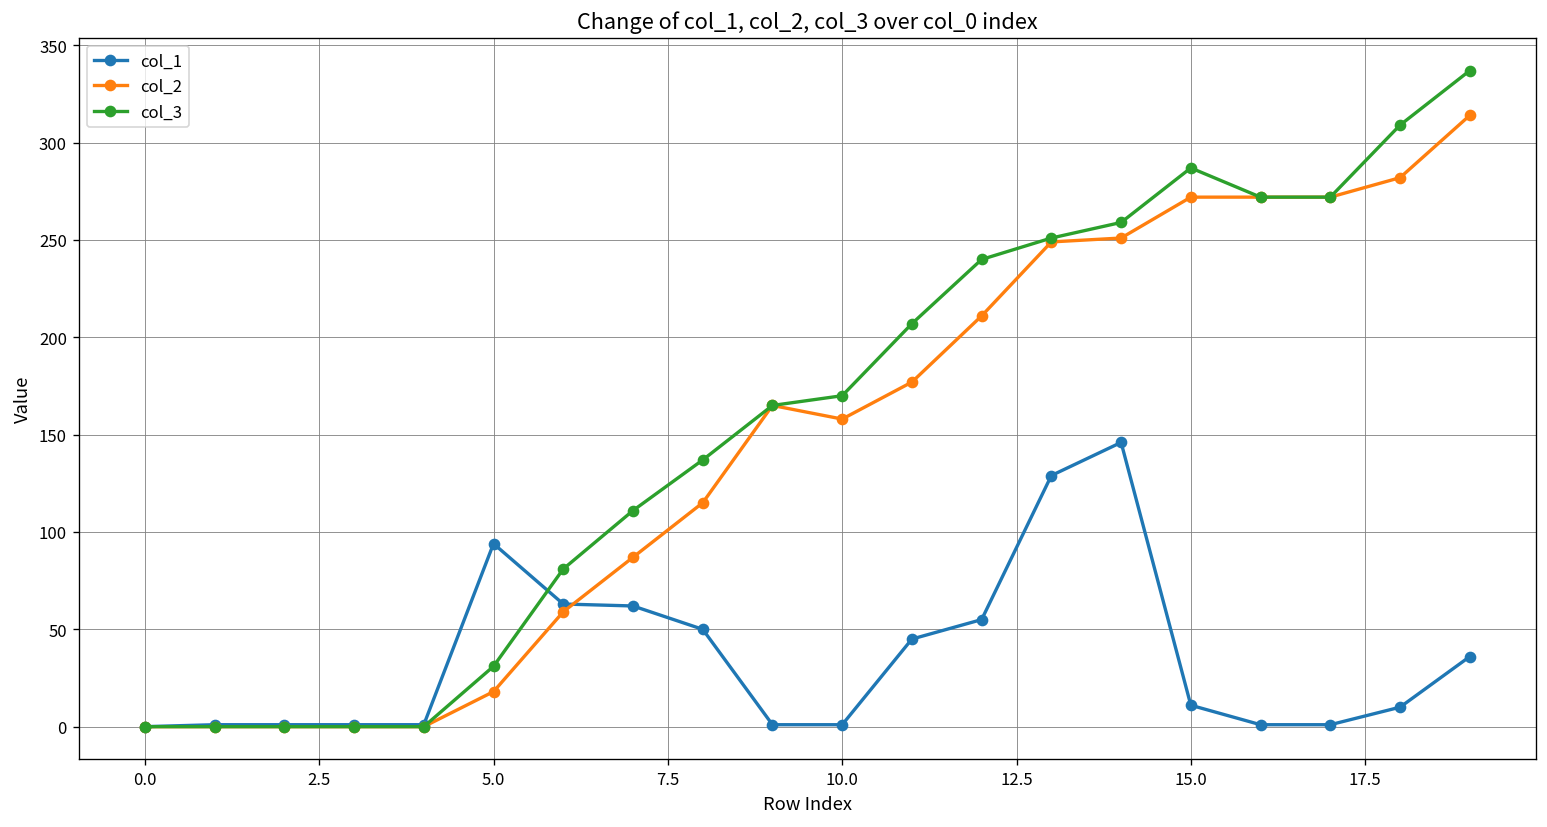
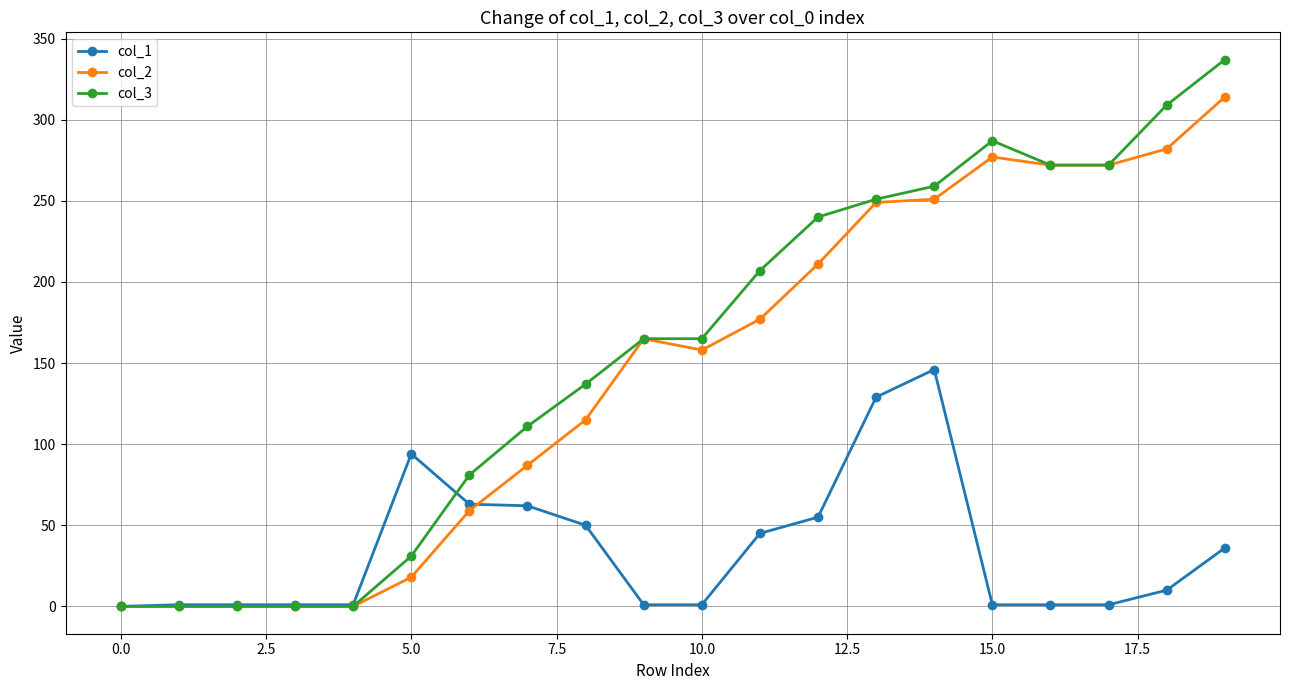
  {
    "col_1": {
      "5.0": 94,
      "10.0": 1,
-     "15.0": 11
+     "15.0": 1
    },
    "col_2": {
      "5.0": 18,
      "10.0": 158,
-     "15.0": 272
+     "15.0": 277
    },
    "col_3": {
      "5.0": 31,
-     "10.0": 170,
+     "10.0": 165,
      "15.0": 287
    }
  }
